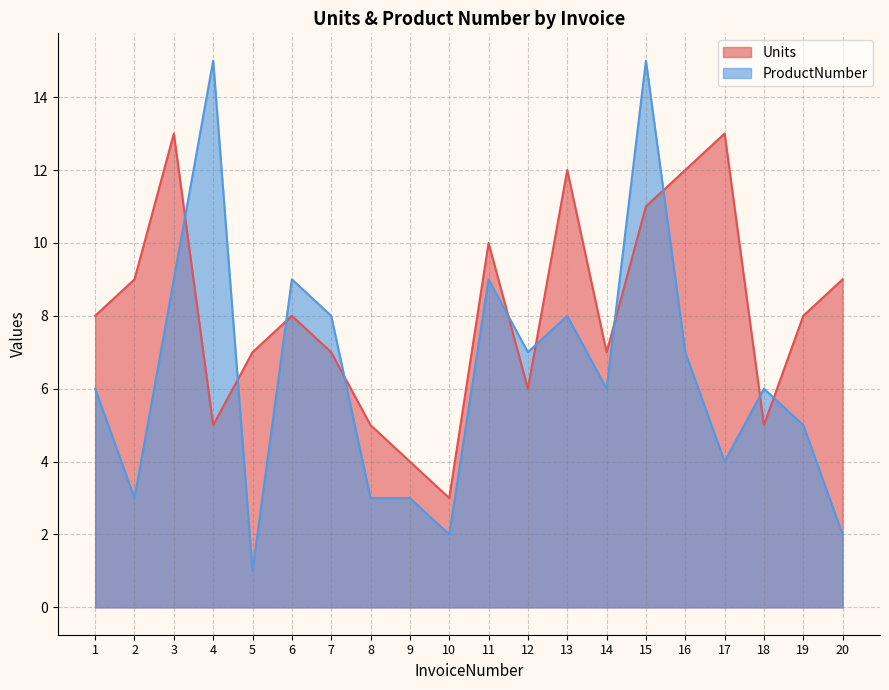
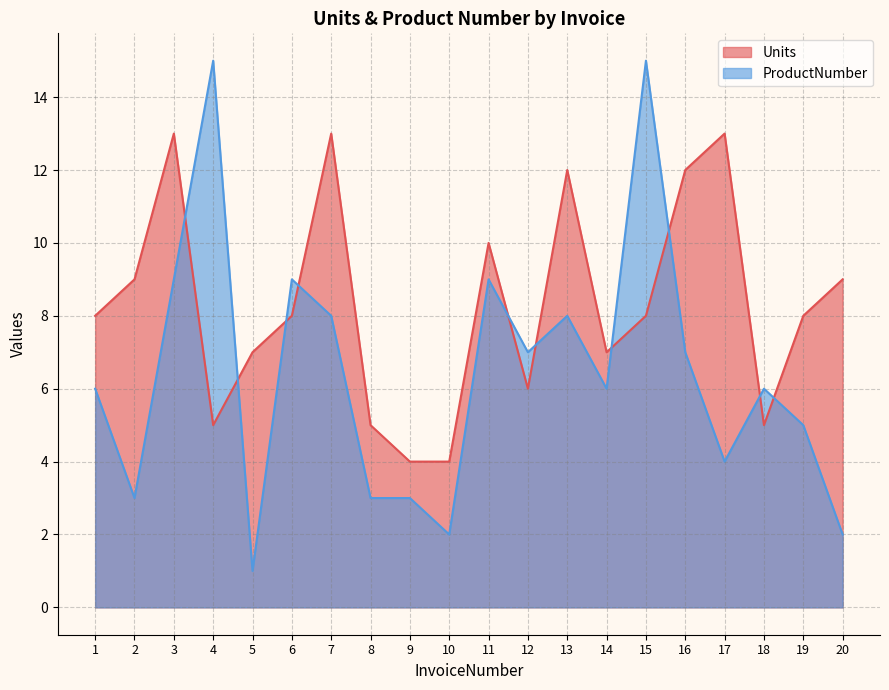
  {
    "Units": {
      "1": 8,
      "2": 9,
      "3": 13,
      "4": 5,
      "5": 7,
      "6": 8,
-     "7": 7,
+     "7": 13,
      "8": 5,
      "9": 4,
-     "10": 3,
+     "10": 4,
      "11": 10,
      "12": 6,
      "13": 12,
      "14": 7,
-     "15": 11,
+     "15": 8,
      "16": 12,
      "17": 13,
      "18": 5,
      "19": 8,
      "20": 9
    },
    "ProductNumber": {
      "1": 6,
      "2": 3,
      "3": 9,
      "4": 15,
      "5": 1,
      "6": 9,
      "7": 8,
      "8": 3,
      "9": 3,
      "10": 2,
      "11": 9,
      "12": 7,
      "13": 8,
      "14": 6,
      "15": 15,
      "16": 7,
      "17": 4,
      "18": 6,
      "19": 5,
      "20": 2
    }
  }
